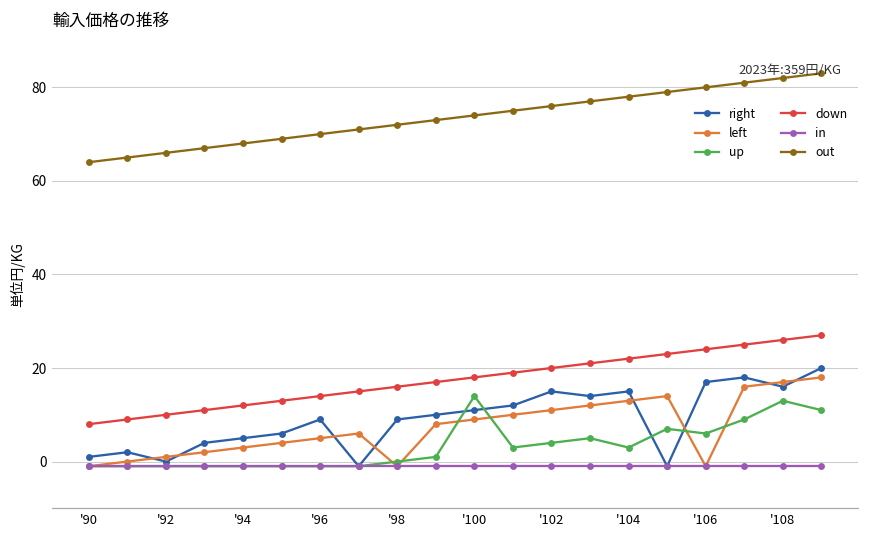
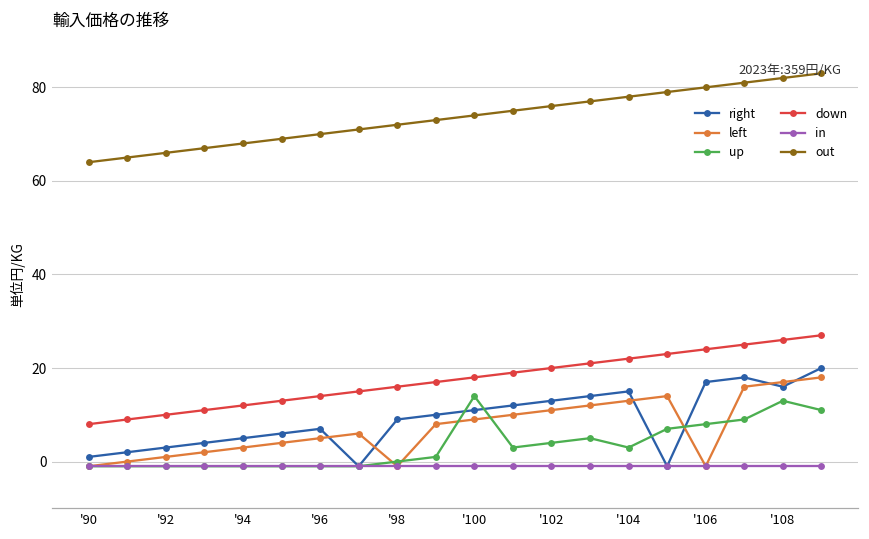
  {
    "right": {
      "'90": 1,
-     "'92": 0,
+     "'92": 3,
      "'94": 5,
-     "'96": 9,
+     "'96": 7,
      "'98": 9,
      "'100": 11,
-     "'102": 15,
+     "'102": 13,
      "'104": 15,
      "'106": 17,
      "'108": 16
    },
    "up": {
      "'98": 0,
      "'100": 14,
      "'102": 4,
      "'104": 3,
-     "'106": 6,
+     "'106": 8,
      "'108": 13
    },
    "in": {
      "'100": -1,
      "'102": -1,
      "'104": -1,
      "'108": -1
    },
    "out": {
      "'90": 64,
      "'92": 66,
      "'94": 68,
      "'96": 70,
      "'98": 72,
      "'100": 74,
      "'102": 76,
      "'104": 78,
      "'106": 80
    }
  }
